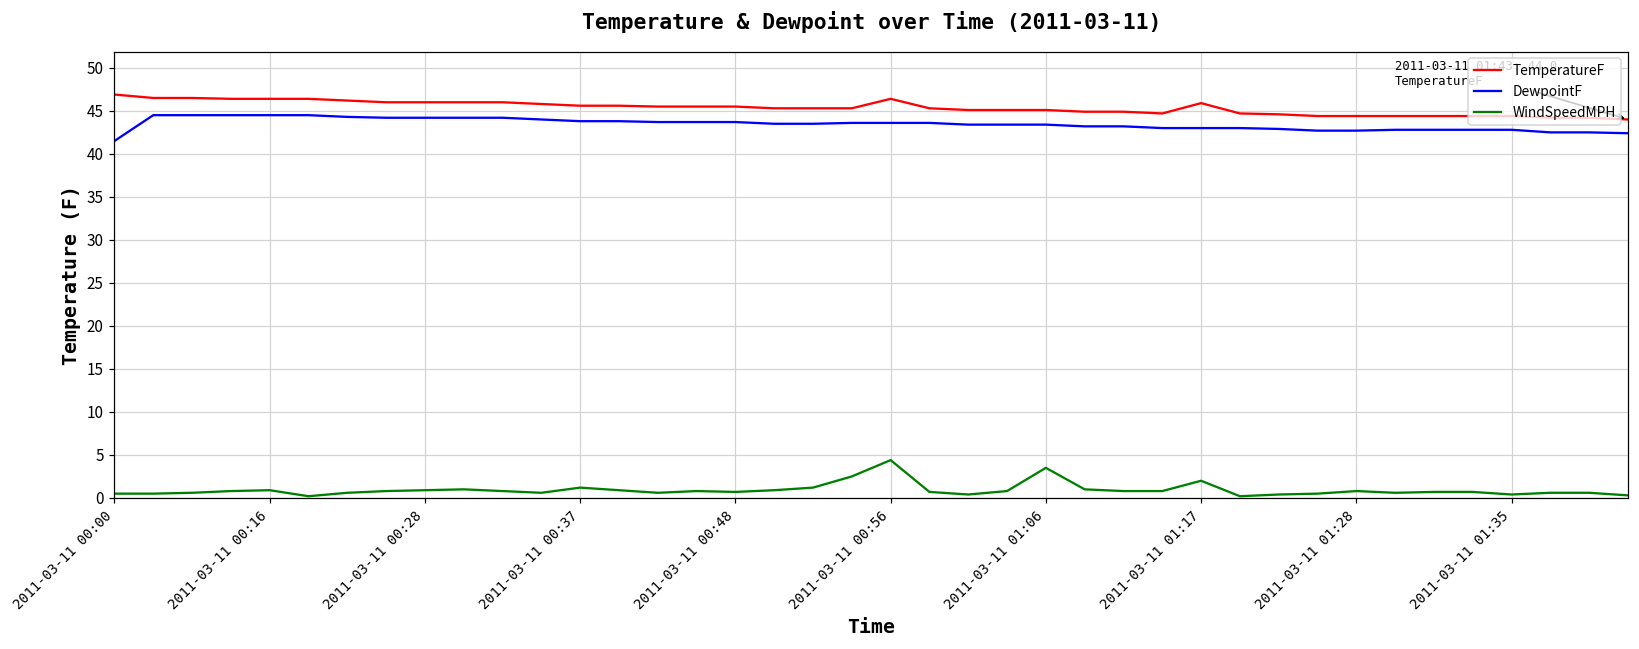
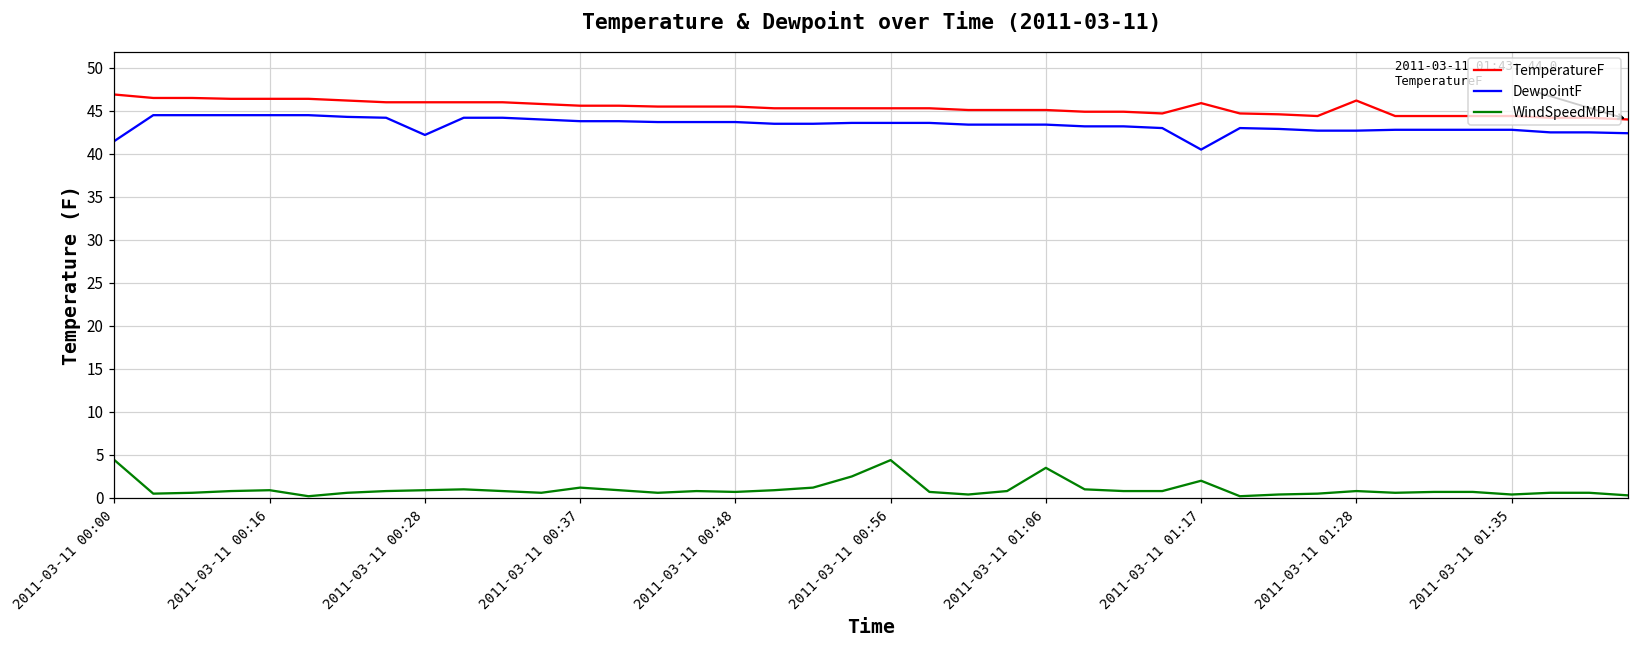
  {
    "TemperatureF": {
      "2011-03-11 00:00": 47,
      "2011-03-11 00:16": 46,
      "2011-03-11 00:28": 46,
      "2011-03-11 00:37": 46,
      "2011-03-11 00:48": 46,
-     "2011-03-11 00:56": 46,
+     "2011-03-11 00:56": 45,
      "2011-03-11 01:06": 45,
      "2011-03-11 01:17": 46,
-     "2011-03-11 01:28": 44
+     "2011-03-11 01:28": 46
    },
    "DewpointF": {
      "2011-03-11 00:00": 42,
      "2011-03-11 00:16": 45,
-     "2011-03-11 00:28": 44,
+     "2011-03-11 00:28": 42,
      "2011-03-11 00:37": 44,
      "2011-03-11 00:48": 44,
      "2011-03-11 00:56": 44,
      "2011-03-11 01:06": 43,
-     "2011-03-11 01:17": 43,
+     "2011-03-11 01:17": 41,
      "2011-03-11 01:28": 43
    },
    "WindSpeedMPH": {
-     "2011-03-11 00:00": 1,
+     "2011-03-11 00:00": 4,
      "2011-03-11 00:16": 1,
      "2011-03-11 00:28": 1,
      "2011-03-11 00:37": 1,
      "2011-03-11 00:48": 1,
      "2011-03-11 00:56": 4,
      "2011-03-11 01:06": 4,
      "2011-03-11 01:17": 2,
      "2011-03-11 01:28": 1,
      "2011-03-11 01:35": 0
    }
  }
